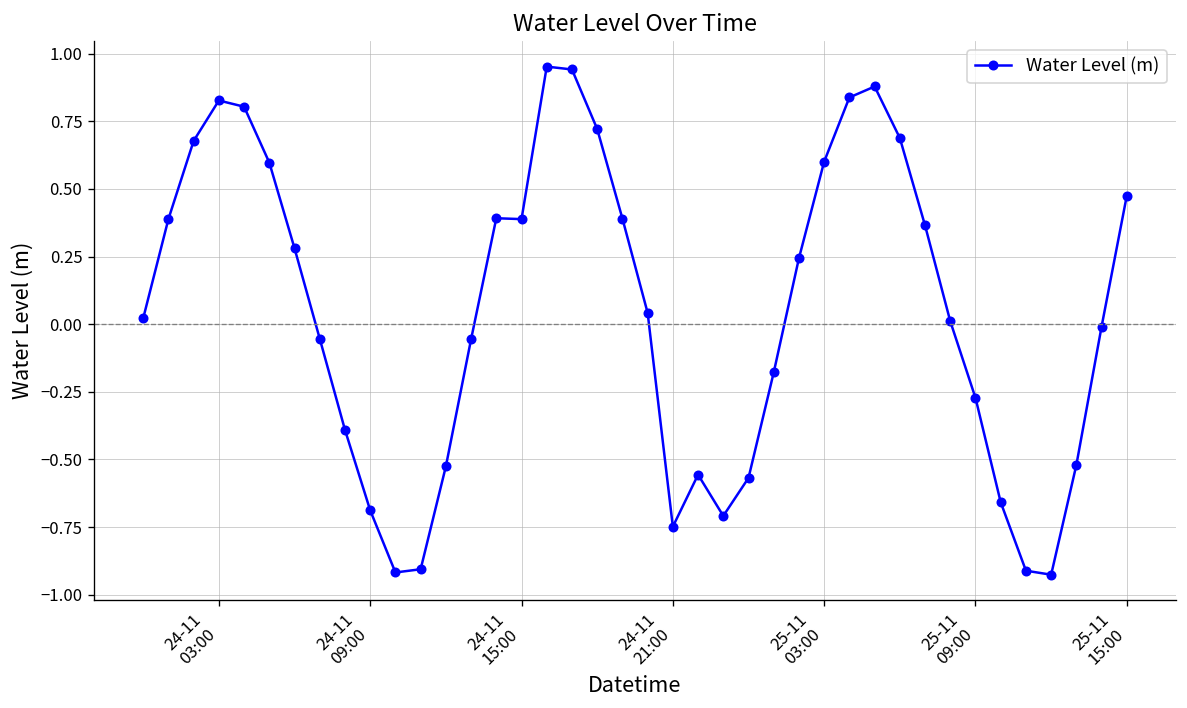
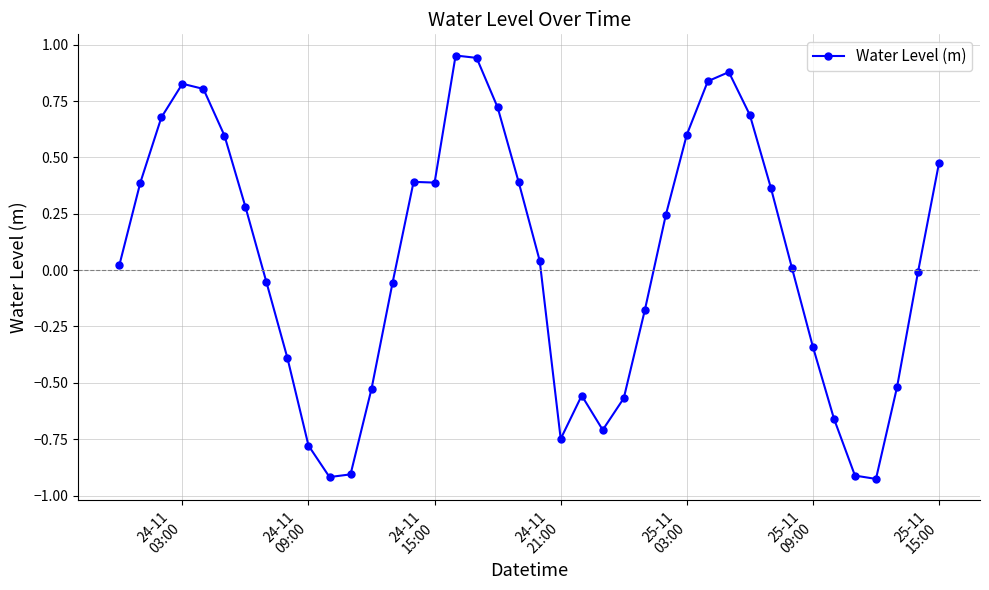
  {
    "24-11 03:00": 0.83,
-   "24-11 09:00": -0.69,
+   "24-11 09:00": -0.78,
    "24-11 15:00": 0.39,
    "24-11 21:00": -0.75,
    "25-11 03:00": 0.60,
-   "25-11 09:00": -0.27,
+   "25-11 09:00": -0.34,
    "25-11 15:00": 0.48
  }
